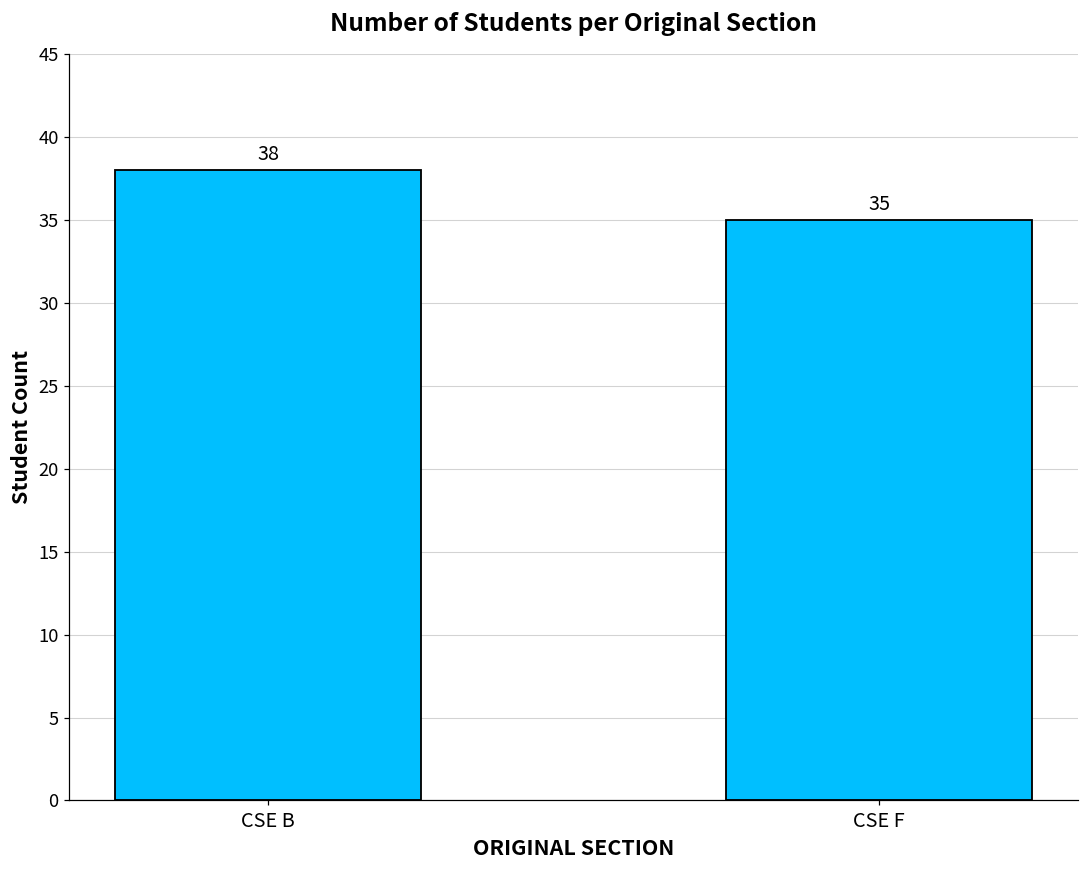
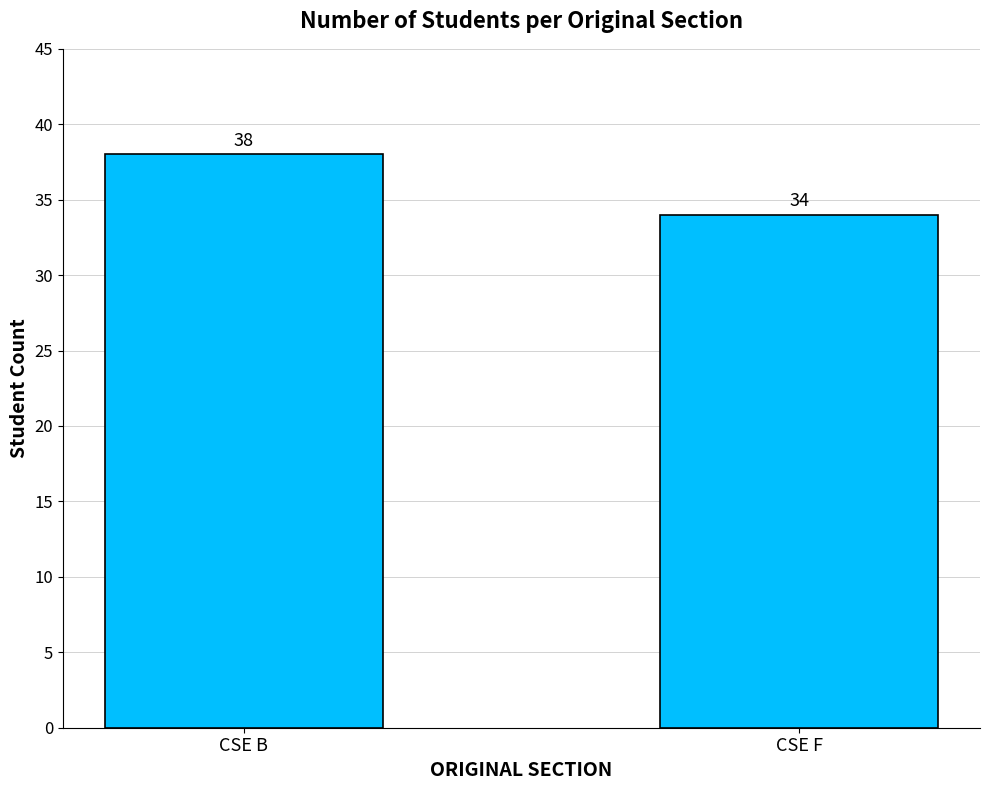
  {
    "CSE B": 38,
-   "CSE F": 35
+   "CSE F": 34
  }
